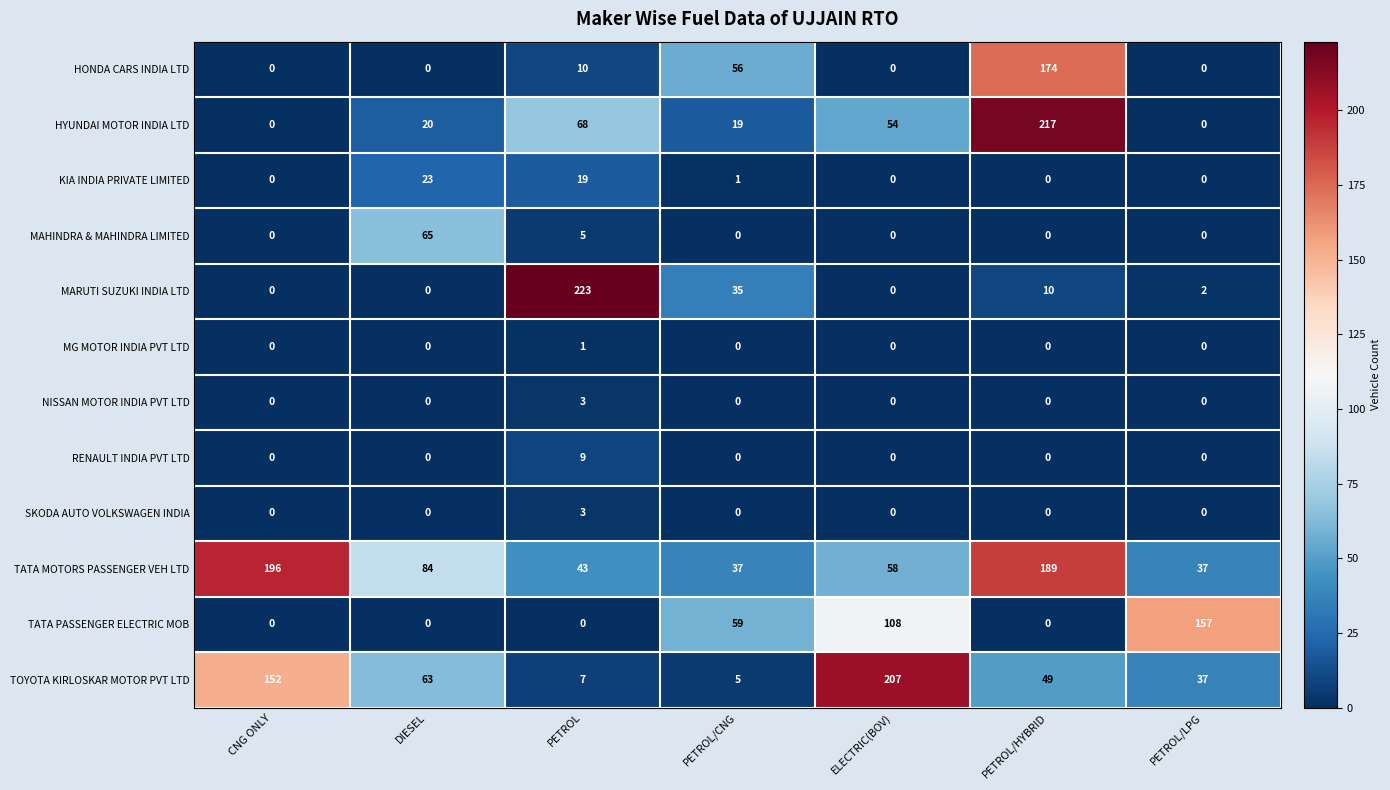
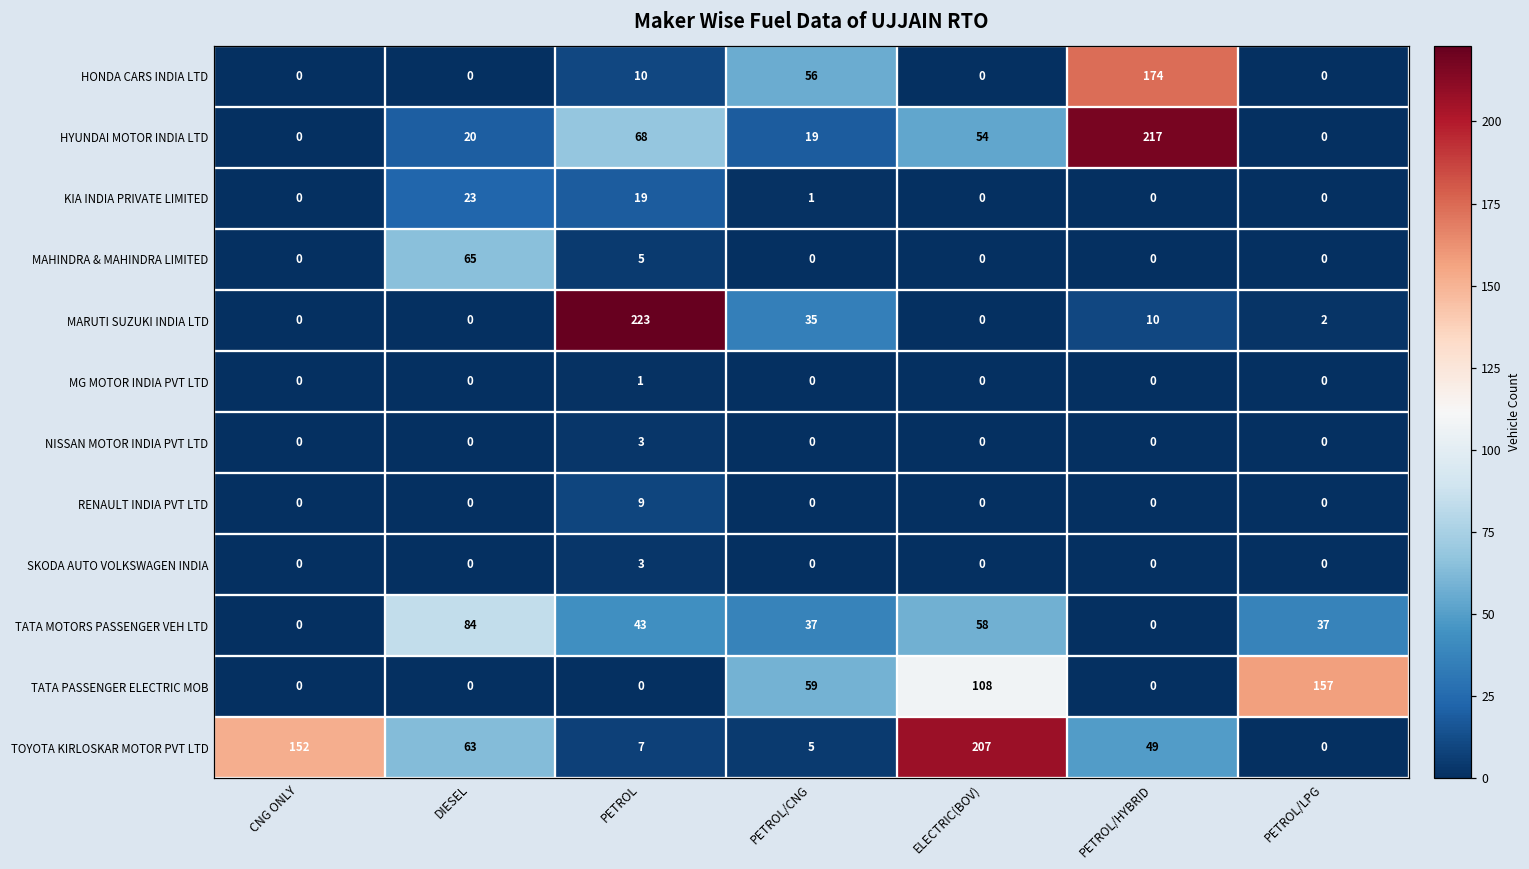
  {
    "HONDA CARS INDIA LTD": {
      "CNG ONLY": 0,
      "DIESEL": 0,
      "PETROL": 10,
      "PETROL/CNG": 56,
      "ELECTRIC(BOV)": 0,
      "PETROL/HYBRID": 174,
      "PETROL/LPG": 0
    },
    "HYUNDAI MOTOR INDIA LTD": {
      "CNG ONLY": 0,
      "DIESEL": 20,
      "PETROL": 68,
      "PETROL/CNG": 19,
      "ELECTRIC(BOV)": 54,
      "PETROL/HYBRID": 217,
      "PETROL/LPG": 0
    },
    "KIA INDIA PRIVATE LIMITED": {
      "CNG ONLY": 0,
      "DIESEL": 23,
      "PETROL": 19,
      "PETROL/CNG": 1,
      "ELECTRIC(BOV)": 0,
      "PETROL/HYBRID": 0,
      "PETROL/LPG": 0
    },
    "MAHINDRA & MAHINDRA LIMITED": {
      "CNG ONLY": 0,
      "DIESEL": 65,
      "PETROL": 5,
      "PETROL/CNG": 0,
      "ELECTRIC(BOV)": 0,
      "PETROL/HYBRID": 0,
      "PETROL/LPG": 0
    },
    "MARUTI SUZUKI INDIA LTD": {
      "CNG ONLY": 0,
      "DIESEL": 0,
      "PETROL": 223,
      "PETROL/CNG": 35,
      "ELECTRIC(BOV)": 0,
      "PETROL/HYBRID": 10,
      "PETROL/LPG": 2
    },
    "MG MOTOR INDIA PVT LTD": {
      "CNG ONLY": 0,
      "DIESEL": 0,
      "PETROL": 1,
      "PETROL/CNG": 0,
      "ELECTRIC(BOV)": 0,
      "PETROL/HYBRID": 0,
      "PETROL/LPG": 0
    },
    "NISSAN MOTOR INDIA PVT LTD": {
      "CNG ONLY": 0,
      "DIESEL": 0,
      "PETROL": 3,
      "PETROL/CNG": 0,
      "ELECTRIC(BOV)": 0,
      "PETROL/HYBRID": 0,
      "PETROL/LPG": 0
    },
    "RENAULT INDIA PVT LTD": {
      "CNG ONLY": 0,
      "DIESEL": 0,
      "PETROL": 9,
      "PETROL/CNG": 0,
      "ELECTRIC(BOV)": 0,
      "PETROL/HYBRID": 0,
      "PETROL/LPG": 0
    },
    "SKODA AUTO VOLKSWAGEN INDIA": {
      "CNG ONLY": 0,
      "DIESEL": 0,
      "PETROL": 3,
      "PETROL/CNG": 0,
      "ELECTRIC(BOV)": 0,
      "PETROL/HYBRID": 0,
      "PETROL/LPG": 0
    },
    "TATA MOTORS PASSENGER VEH LTD": {
-     "CNG ONLY": 196,
+     "CNG ONLY": 0,
      "DIESEL": 84,
      "PETROL": 43,
      "PETROL/CNG": 37,
      "ELECTRIC(BOV)": 58,
-     "PETROL/HYBRID": 189,
+     "PETROL/HYBRID": 0,
      "PETROL/LPG": 37
    },
    "TATA PASSENGER ELECTRIC MOB": {
      "CNG ONLY": 0,
      "DIESEL": 0,
      "PETROL": 0,
      "PETROL/CNG": 59,
      "ELECTRIC(BOV)": 108,
      "PETROL/HYBRID": 0,
      "PETROL/LPG": 157
    },
    "TOYOTA KIRLOSKAR MOTOR PVT LTD": {
      "CNG ONLY": 152,
      "DIESEL": 63,
      "PETROL": 7,
      "PETROL/CNG": 5,
      "ELECTRIC(BOV)": 207,
      "PETROL/HYBRID": 49,
-     "PETROL/LPG": 37
+     "PETROL/LPG": 0
    }
  }
